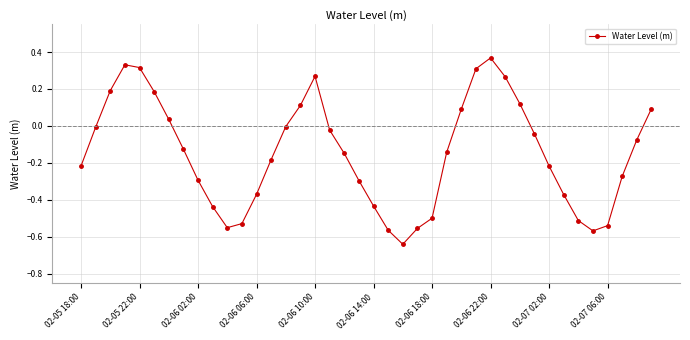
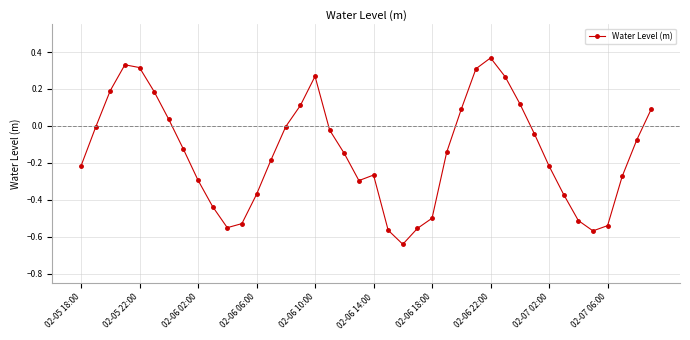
  {
    "02-05 18:00": -0.22,
    "02-05 22:00": 0.32,
    "02-06 02:00": -0.29,
    "02-06 06:00": -0.37,
    "02-06 10:00": 0.27,
-   "02-06 14:00": -0.43,
+   "02-06 14:00": -0.27,
    "02-06 18:00": -0.50,
    "02-06 22:00": 0.37,
    "02-07 02:00": -0.22,
    "02-07 06:00": -0.54
  }
